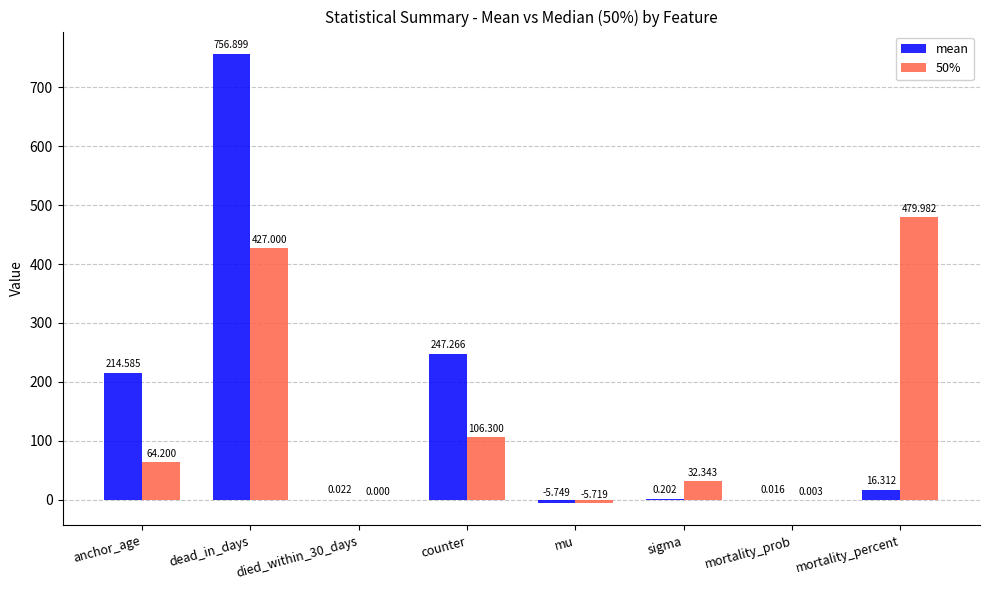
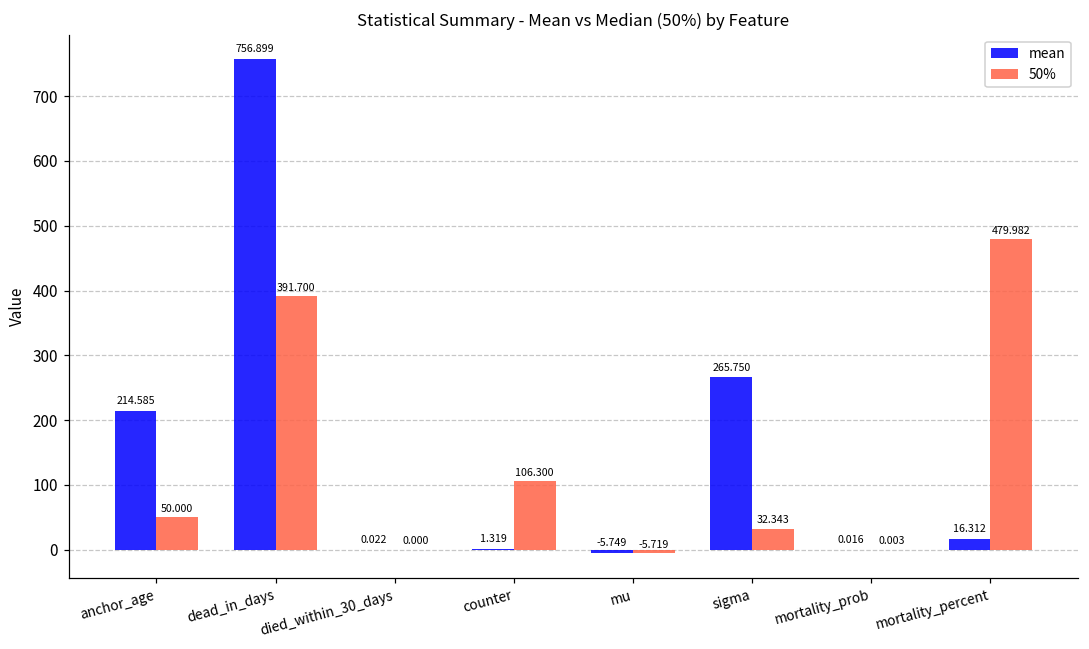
  {
    "mean": {
      "anchor_age": 214.585,
      "dead_in_days": 756.899,
      "died_within_30_days": 0.022,
-     "counter": 247.266,
+     "counter": 1.319,
      "mu": -5.749,
-     "sigma": 0.202,
+     "sigma": 265.750,
      "mortality_prob": 0.016,
      "mortality_percent": 16.312
    },
    "50%": {
-     "anchor_age": 64.200,
-     "dead_in_days": 427.000,
+     "anchor_age": 50.000,
+     "dead_in_days": 391.700,
      "died_within_30_days": 0.000,
      "counter": 106.300,
      "mu": -5.719,
      "sigma": 32.343,
      "mortality_prob": 0.003,
      "mortality_percent": 479.982
    }
  }
